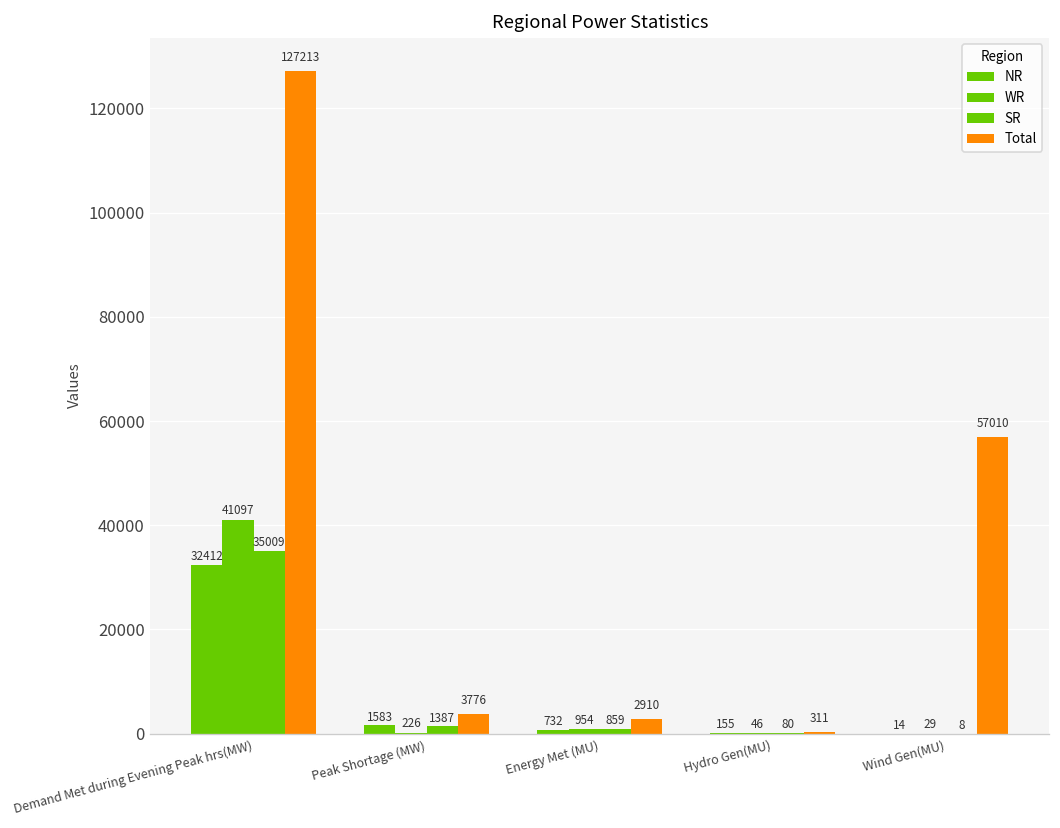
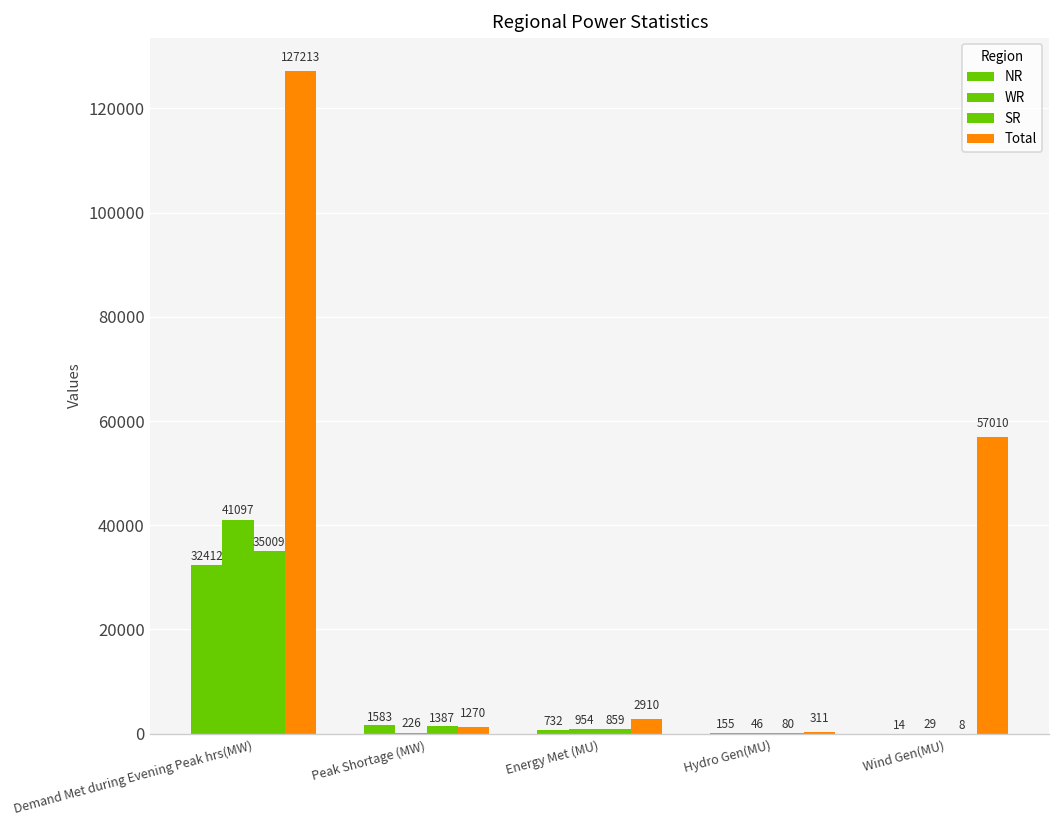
  {
    "Total": {
      "Demand Met during Evening Peak hrs(MW)": 127213,
-     "Peak Shortage (MW)": 3776,
+     "Peak Shortage (MW)": 1270,
      "Energy Met (MU)": 2910,
      "Hydro Gen(MU)": 311,
      "Wind Gen(MU)": 57010
    }
  }
